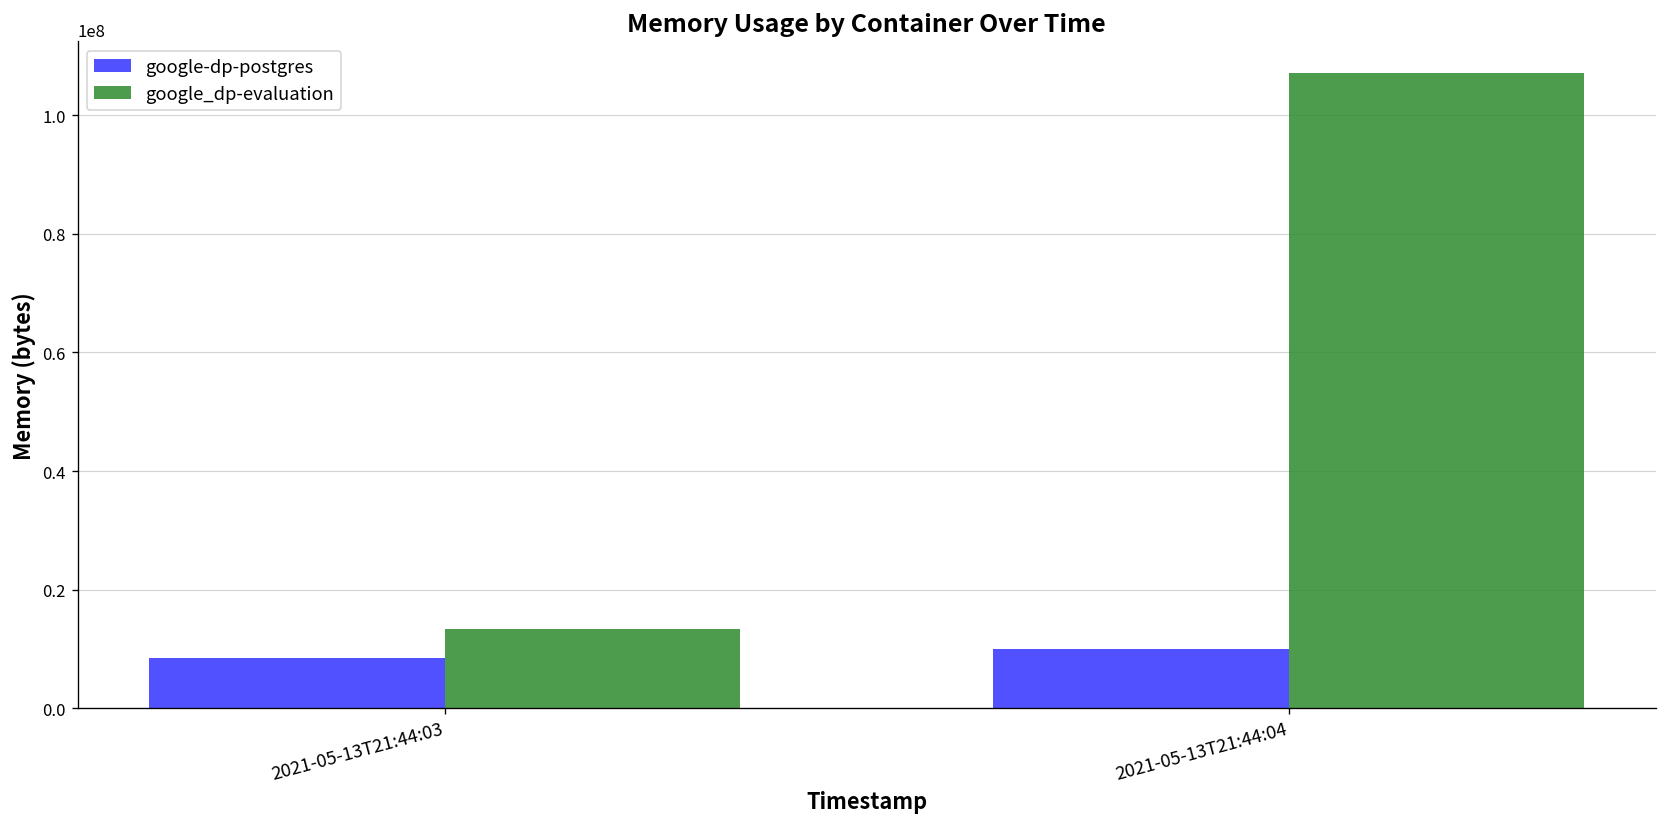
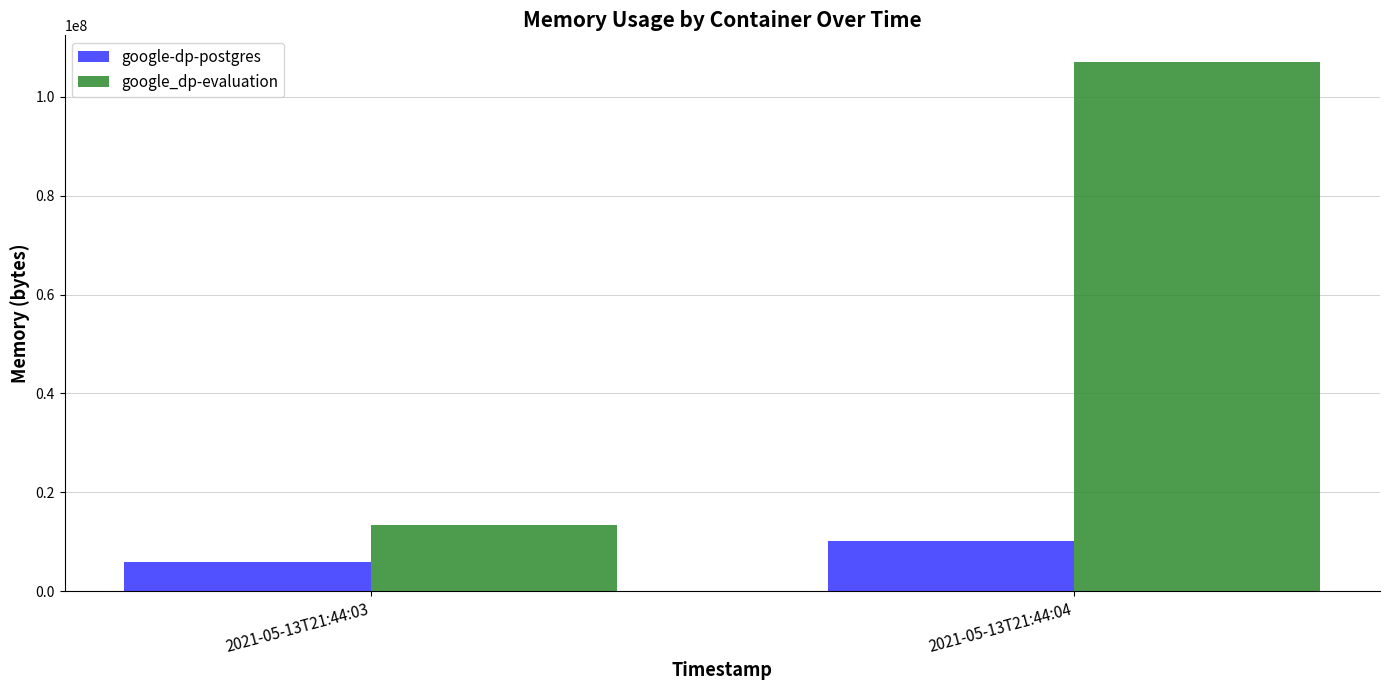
  {
    "google-dp-postgres": {
-     "2021-05-13T21:44:03": 8000000,
+     "2021-05-13T21:44:03": 6000000,
      "2021-05-13T21:44:04": 10000000
    },
    "google_dp-evaluation": {
      "2021-05-13T21:44:03": 13000000,
      "2021-05-13T21:44:04": 107000000
    }
  }
